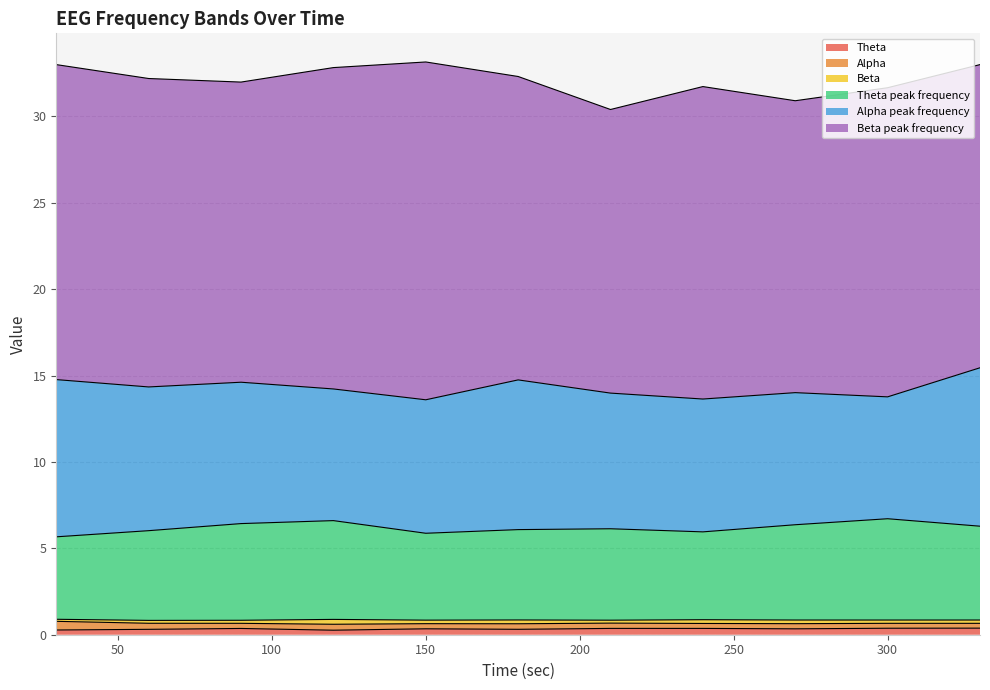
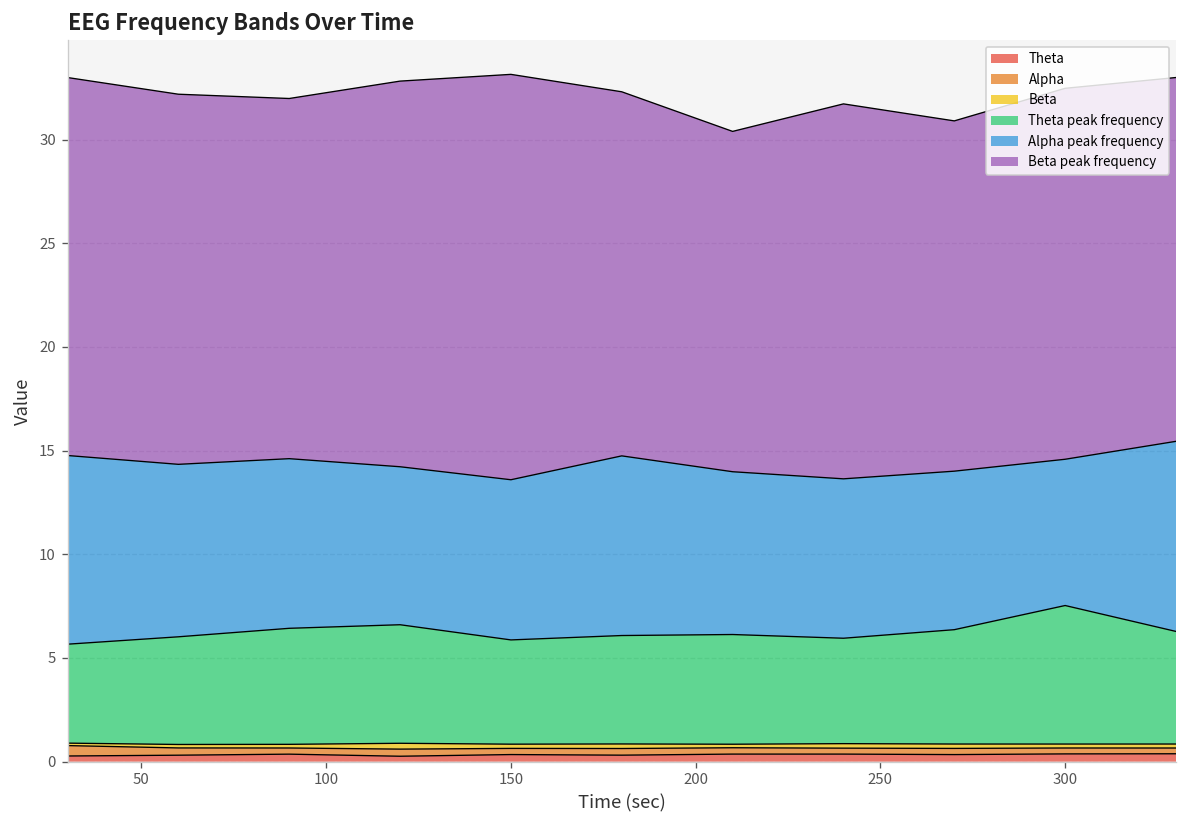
  {
    "Beta": {
      "150": 0.2,
      "300": 0.2
    },
    "Theta peak frequency": {
      "150": 5.0,
-     "300": 5.9
+     "300": 6.7
    },
    "Alpha peak frequency": {
      "150": 7.7,
      "300": 7.1
    },
    "Beta peak frequency": {
      "150": 19.6
    }
  }
